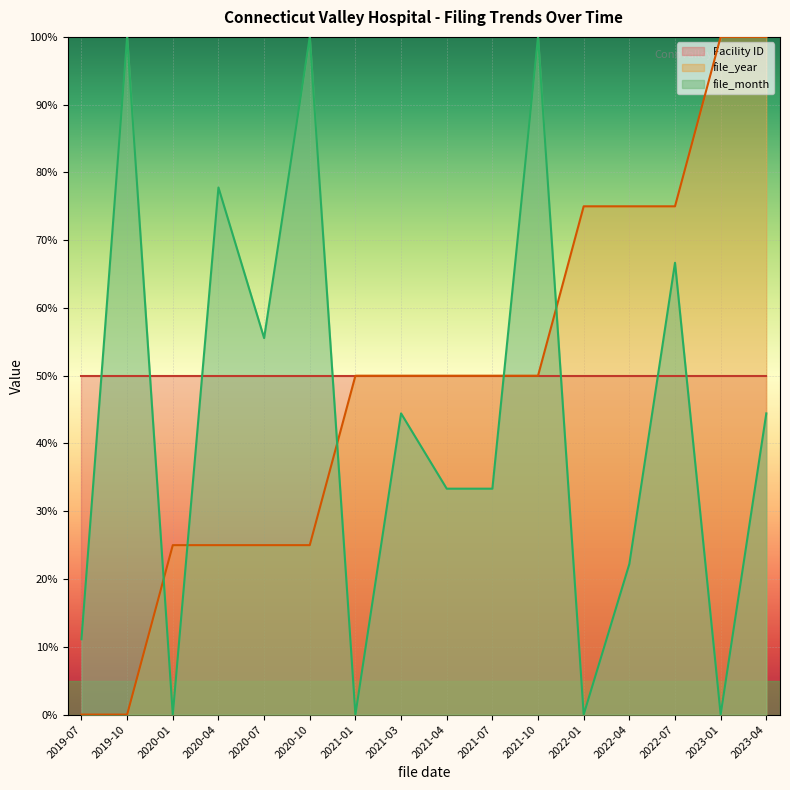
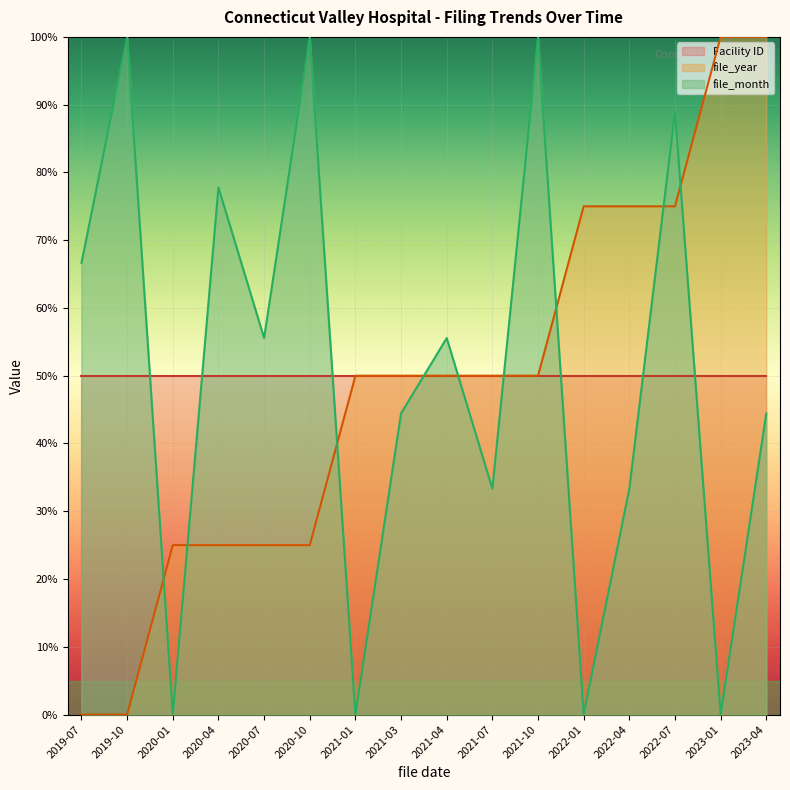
  {
    "file_month": {
-     "2019-07": "11%",
+     "2019-07": "67%",
      "2019-10": "100%",
      "2020-04": "78%",
      "2020-07": "56%",
      "2020-10": "100%",
      "2021-03": "44%",
-     "2021-04": "33%",
+     "2021-04": "56%",
      "2021-07": "33%",
      "2021-10": "100%",
-     "2022-04": "22%",
-     "2022-07": "67%",
+     "2022-04": "33%",
+     "2022-07": "89%",
      "2023-04": "44%"
    }
  }
